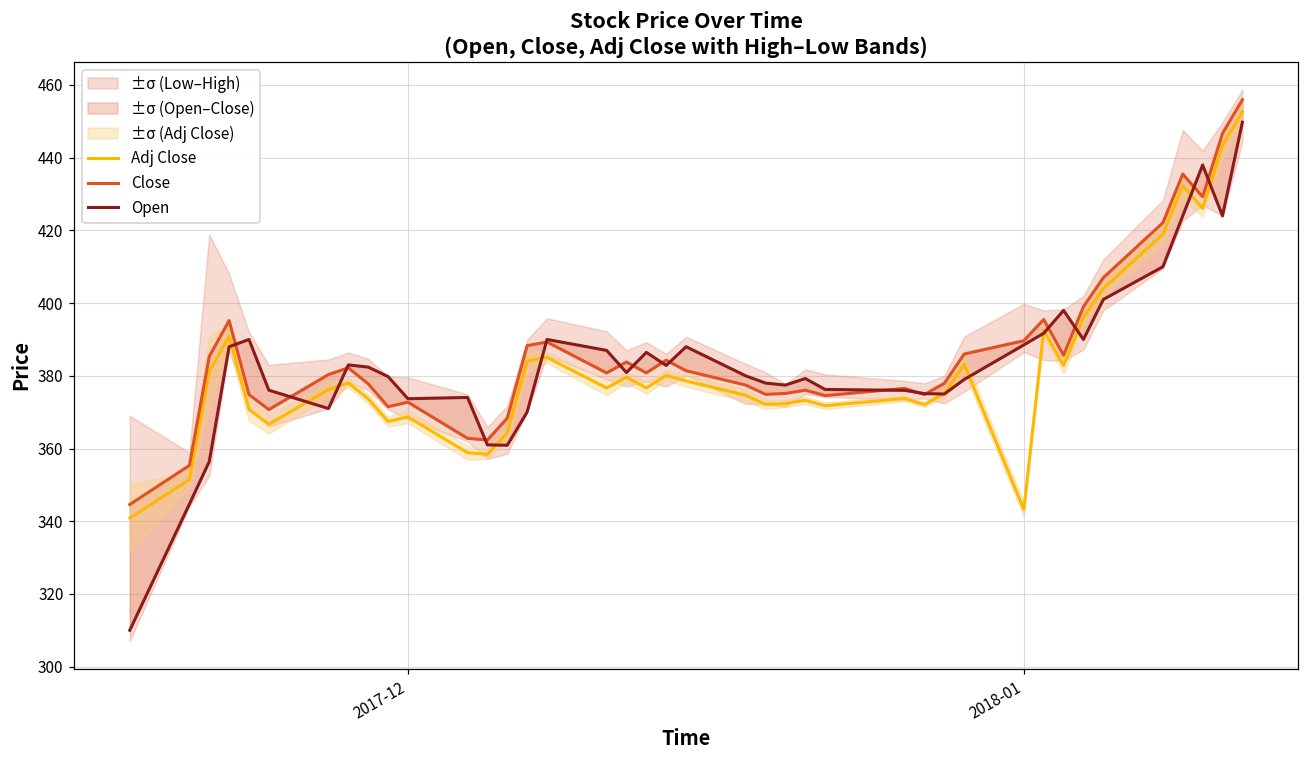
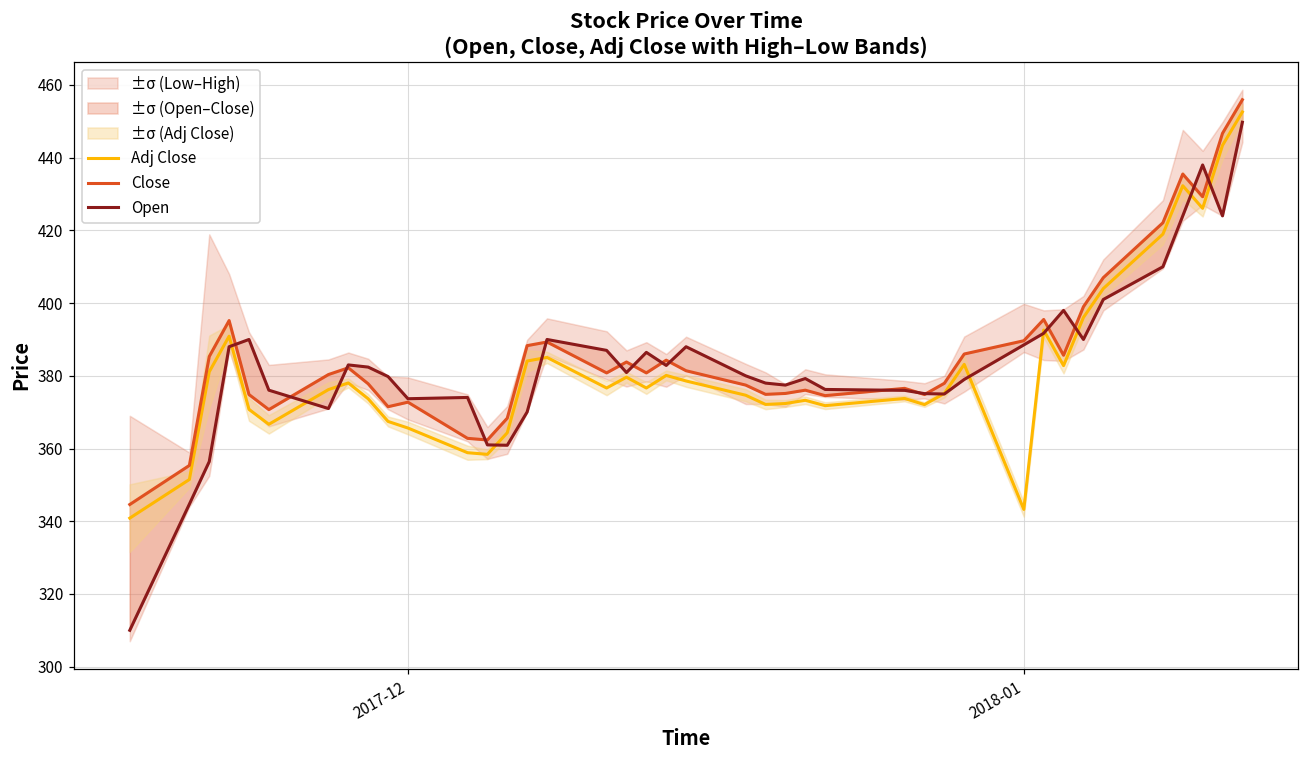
  {
    "Adj Close": {
-     "2017-12": 369,
+     "2017-12": 366,
      "2018-01": 343
    },
    "Open": {
      "2018-01": 389
    }
  }
